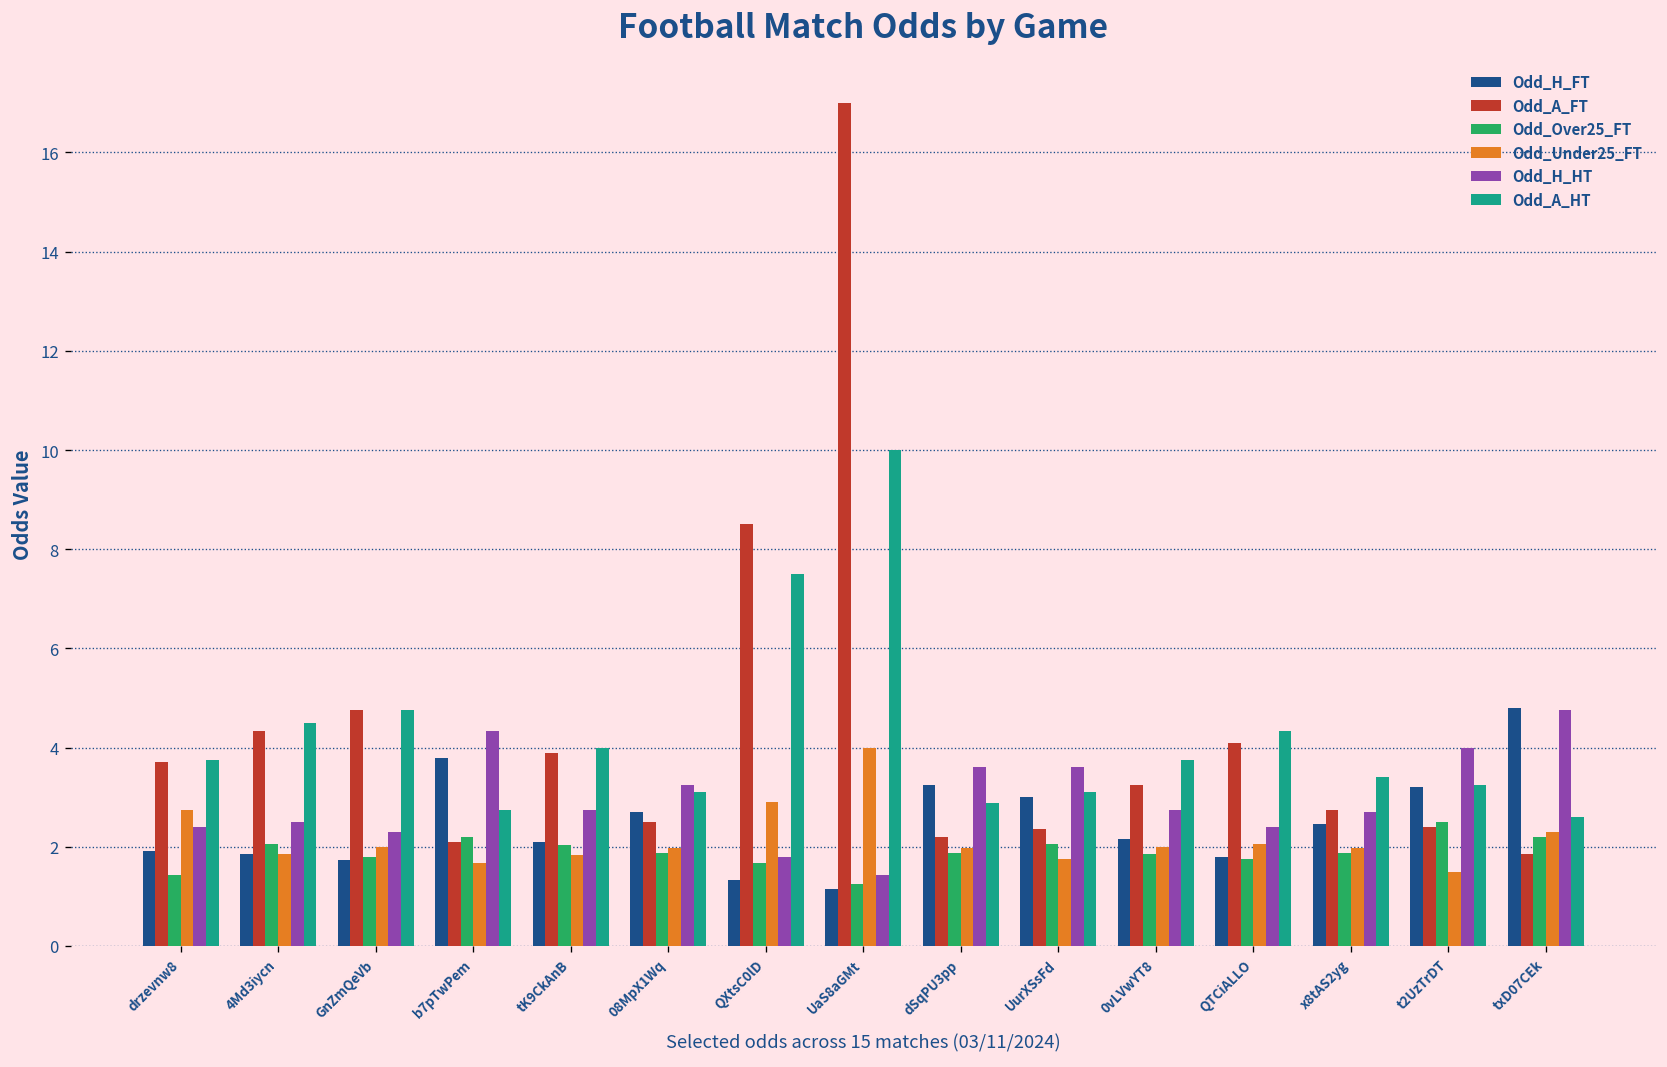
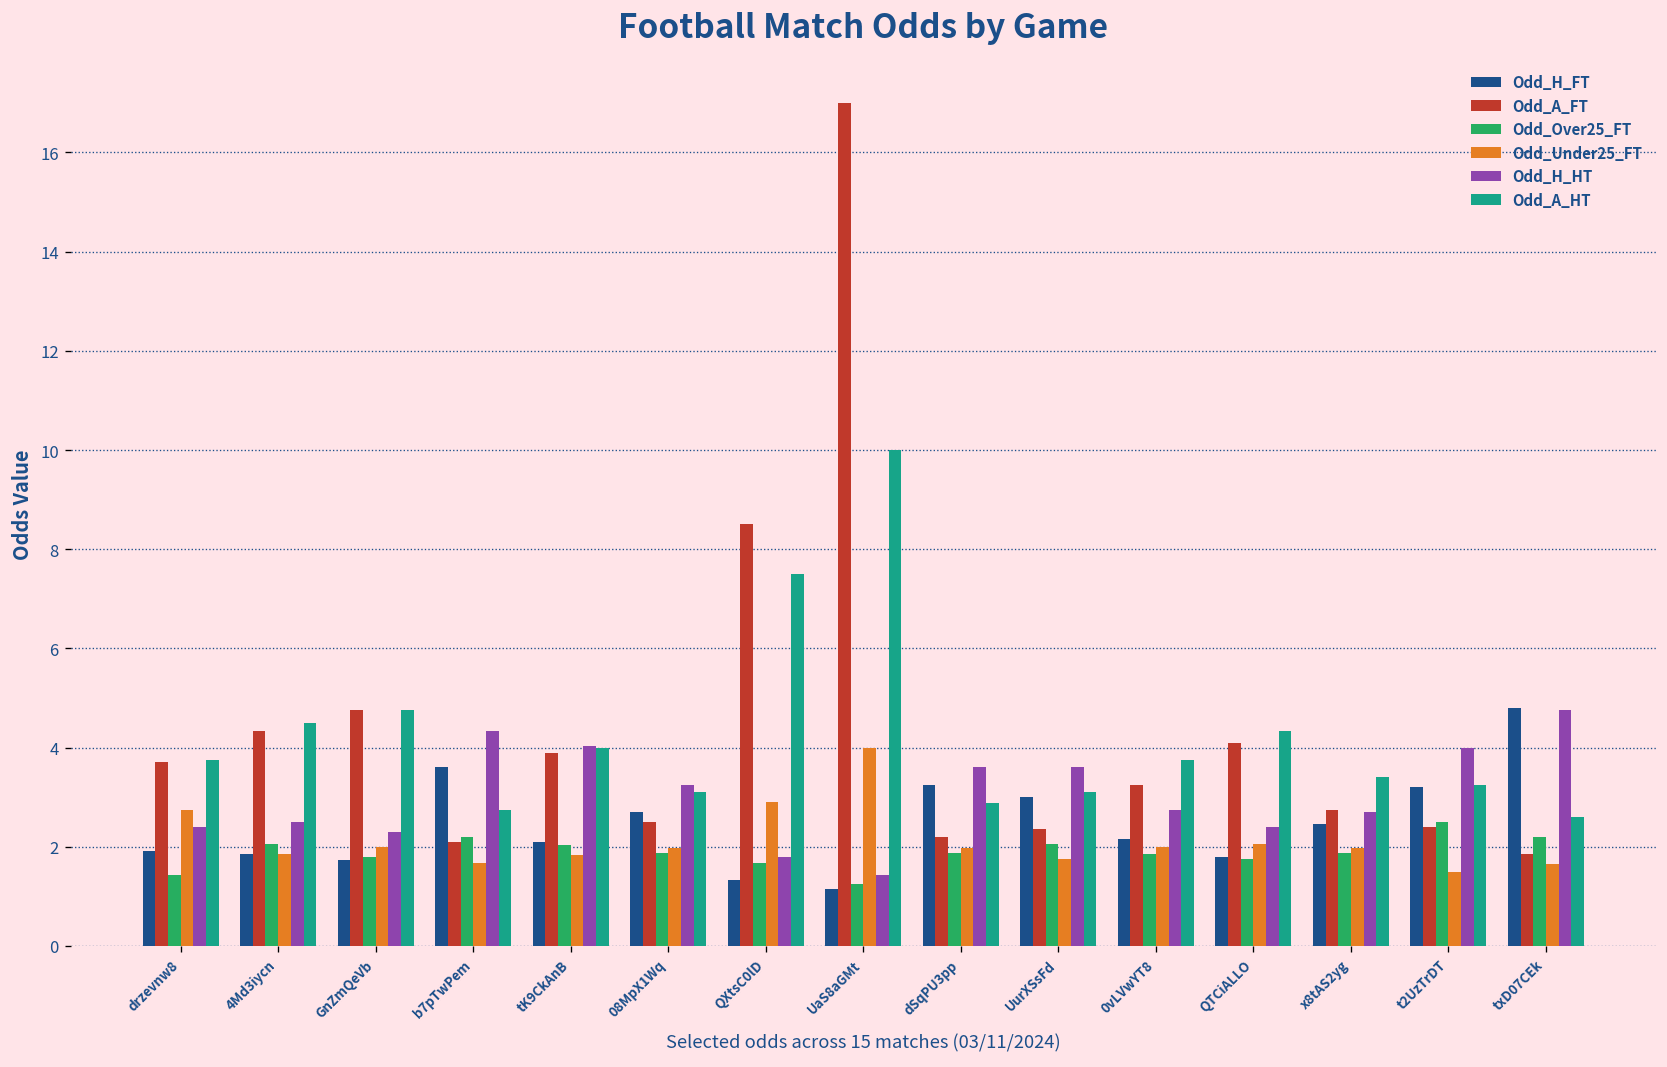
  {
    "Odd_H_FT": {
      "drzevnw8": 1.9,
      "4Md3iycn": 1.9,
      "GnZmQeVb": 1.7,
-     "b7pTwPem": 3.8,
+     "b7pTwPem": 3.6,
      "tK9CkAnB": 2.1,
      "08MpX1Wq": 2.7,
      "QXtsC0lD": 1.3,
      "UaS8aGMt": 1.1,
      "dSqPU3pp": 3.3,
      "UurXSsFd": 3.0,
      "0vLVwYT8": 2.2,
      "QTCiALLO": 1.8,
      "x8tAS2yg": 2.5,
      "t2UzTrDT": 3.2,
      "txD07CEk": 4.8
    },
    "Odd_A_FT": {
      "drzevnw8": 3.7,
      "4Md3iycn": 4.3,
      "GnZmQeVb": 4.8,
      "b7pTwPem": 2.1,
      "tK9CkAnB": 3.9,
      "08MpX1Wq": 2.5,
      "QXtsC0lD": 8.5,
      "UaS8aGMt": 17.0,
      "dSqPU3pp": 2.2,
      "UurXSsFd": 2.4,
      "0vLVwYT8": 3.3,
      "QTCiALLO": 4.1,
      "x8tAS2yg": 2.8,
      "t2UzTrDT": 2.4,
      "txD07CEk": 1.9
    },
    "Odd_Under25_FT": {
      "drzevnw8": 2.8,
      "4Md3iycn": 1.9,
      "GnZmQeVb": 2.0,
      "b7pTwPem": 1.7,
      "tK9CkAnB": 1.8,
      "08MpX1Wq": 2.0,
      "QXtsC0lD": 2.9,
      "UaS8aGMt": 4.0,
      "dSqPU3pp": 2.0,
      "UurXSsFd": 1.8,
      "0vLVwYT8": 2.0,
      "QTCiALLO": 2.1,
      "x8tAS2yg": 2.0,
      "t2UzTrDT": 1.5,
-     "txD07CEk": 2.3
+     "txD07CEk": 1.7
    },
    "Odd_H_HT": {
      "drzevnw8": 2.4,
      "4Md3iycn": 2.5,
      "GnZmQeVb": 2.3,
      "b7pTwPem": 4.3,
-     "tK9CkAnB": 2.8,
+     "tK9CkAnB": 4.0,
      "08MpX1Wq": 3.3,
      "QXtsC0lD": 1.8,
      "UaS8aGMt": 1.4,
      "dSqPU3pp": 3.6,
      "UurXSsFd": 3.6,
      "0vLVwYT8": 2.8,
      "QTCiALLO": 2.4,
      "x8tAS2yg": 2.7,
      "t2UzTrDT": 4.0,
      "txD07CEk": 4.8
    }
  }
